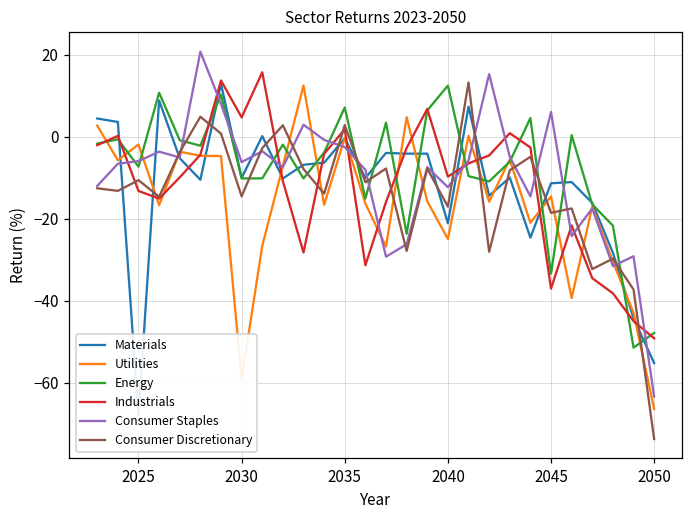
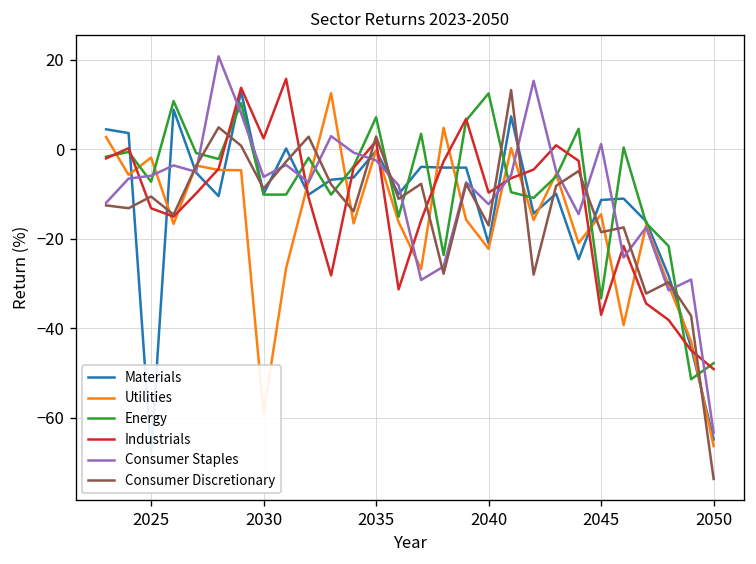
  {
    "Materials": {
      "2040": -21,
      "2045": -11,
-     "2050": -55
+     "2050": -65
    },
    "Utilities": {
      "2025": -2,
-     "2040": -25,
+     "2040": -22,
      "2045": -15,
      "2050": -66
    },
    "Energy": {
      "2025": -7,
      "2035": 7,
      "2040": 13,
      "2045": -33,
      "2050": -48
    },
    "Industrials": {
      "2025": -13,
-     "2030": 5,
+     "2030": 2,
      "2035": 2,
      "2040": -10,
      "2045": -37,
      "2050": -49
    },
    "Consumer Staples": {
      "2025": -6,
      "2030": -6,
      "2035": -2,
      "2040": -12,
-     "2045": 6,
+     "2045": 1,
      "2050": -63
    },
    "Consumer Discretionary": {
      "2025": -11,
-     "2030": -14,
+     "2030": -9,
      "2035": 3,
      "2040": -17,
      "2045": -19,
      "2050": -74
    }
  }
